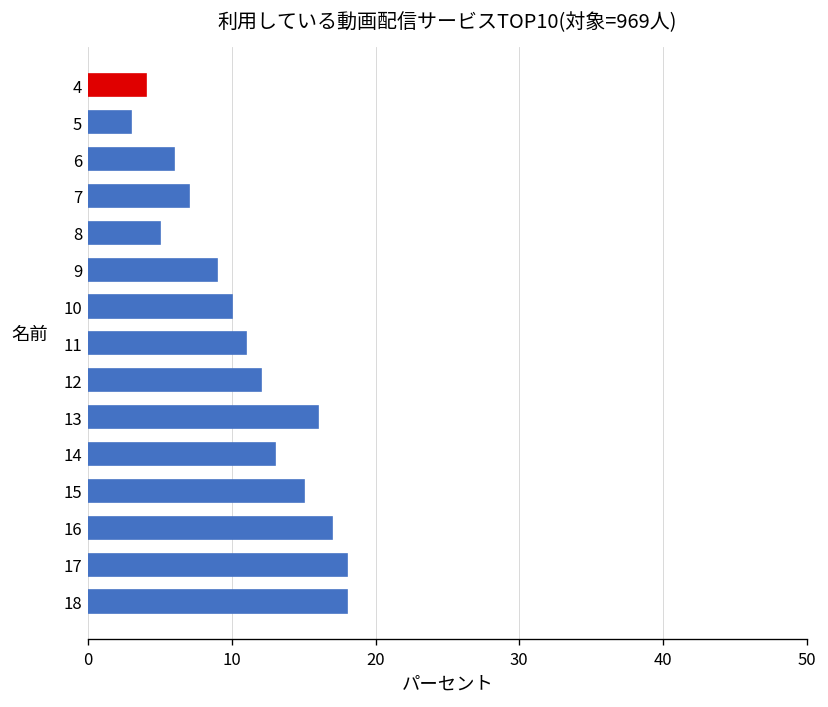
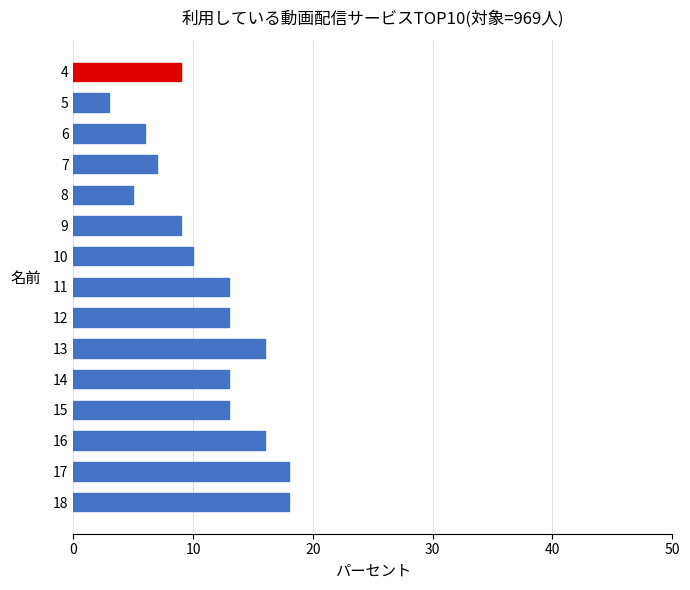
  {
-   "4": 4,
+   "4": 9,
    "5": 3,
    "6": 6,
    "7": 7,
    "8": 5,
    "9": 9,
    "10": 10,
-   "11": 11,
-   "12": 12,
+   "11": 13,
+   "12": 13,
    "13": 16,
    "14": 13,
-   "15": 15,
-   "16": 17,
+   "15": 13,
+   "16": 16,
    "17": 18,
    "18": 18
  }
